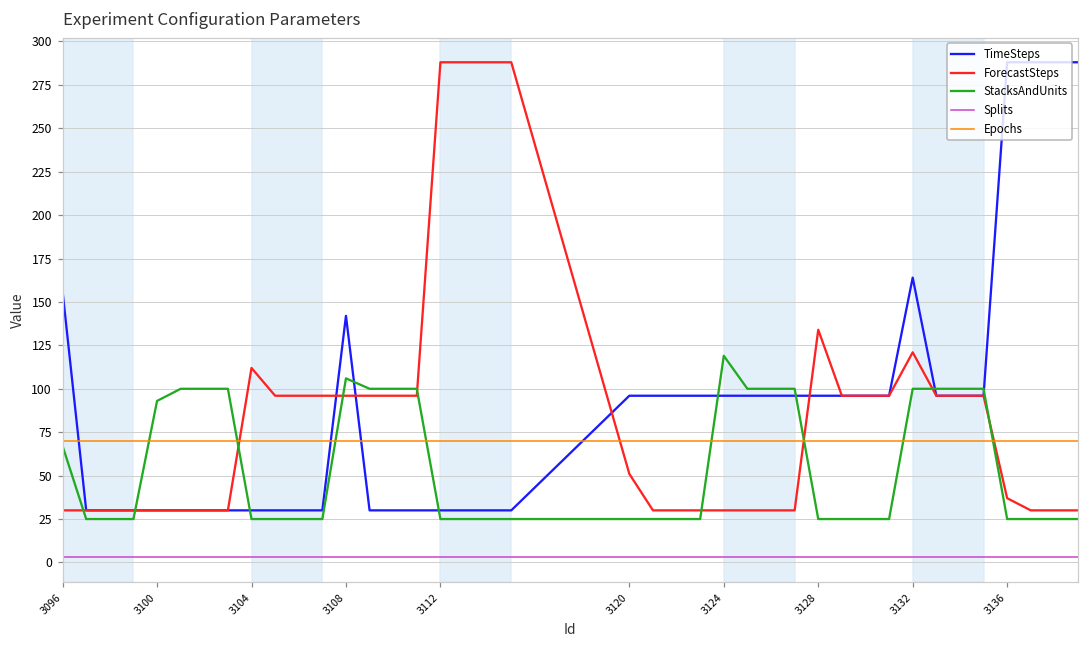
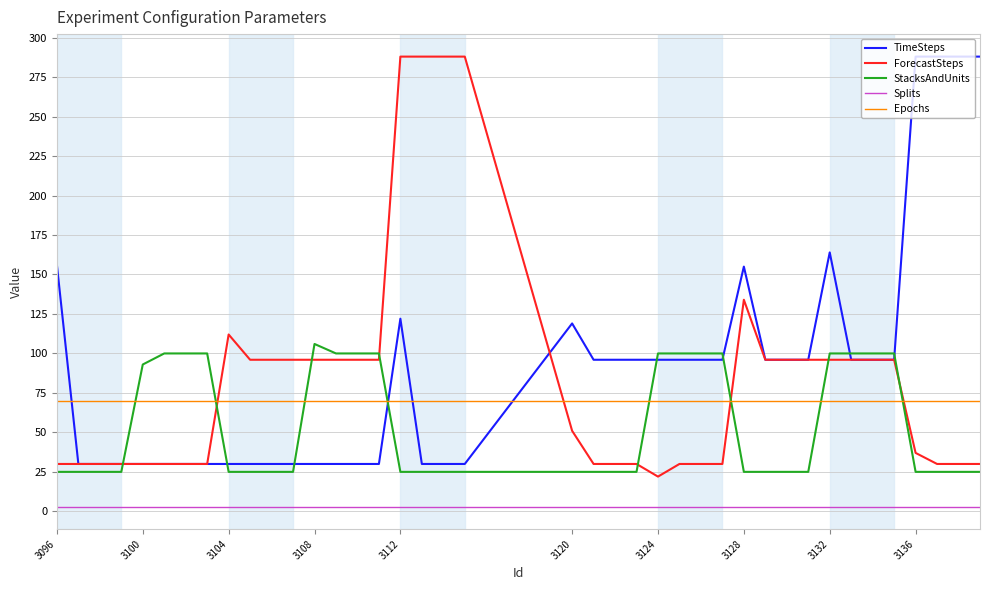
  {
    "TimeSteps": {
      "3096": 156,
      "3104": 30,
-     "3108": 142,
-     "3112": 30,
-     "3120": 96,
+     "3108": 30,
+     "3112": 122,
+     "3120": 119,
      "3124": 96,
-     "3128": 96,
+     "3128": 155,
      "3132": 164
    },
    "ForecastSteps": {
      "3096": 30,
      "3104": 112,
      "3108": 96,
      "3112": 288,
      "3120": 51,
-     "3124": 30,
+     "3124": 22,
      "3128": 134,
-     "3132": 121,
+     "3132": 96,
      "3136": 37
    },
    "StacksAndUnits": {
-     "3096": 67,
+     "3096": 25,
      "3100": 93,
      "3104": 25,
      "3108": 106,
      "3112": 25,
      "3120": 25,
-     "3124": 119,
+     "3124": 100,
      "3128": 25,
      "3132": 100,
      "3136": 25
    },
    "Splits": {
      "3096": 3,
      "3100": 3,
      "3104": 3,
      "3108": 3,
      "3112": 3,
      "3120": 3,
      "3124": 3,
      "3128": 3,
      "3132": 3,
      "3136": 3
    },
    "Epochs": {
      "3096": 70,
      "3100": 70,
      "3104": 70,
      "3108": 70,
      "3112": 70,
      "3120": 70,
      "3124": 70,
      "3128": 70,
      "3132": 70,
      "3136": 70
    }
  }
